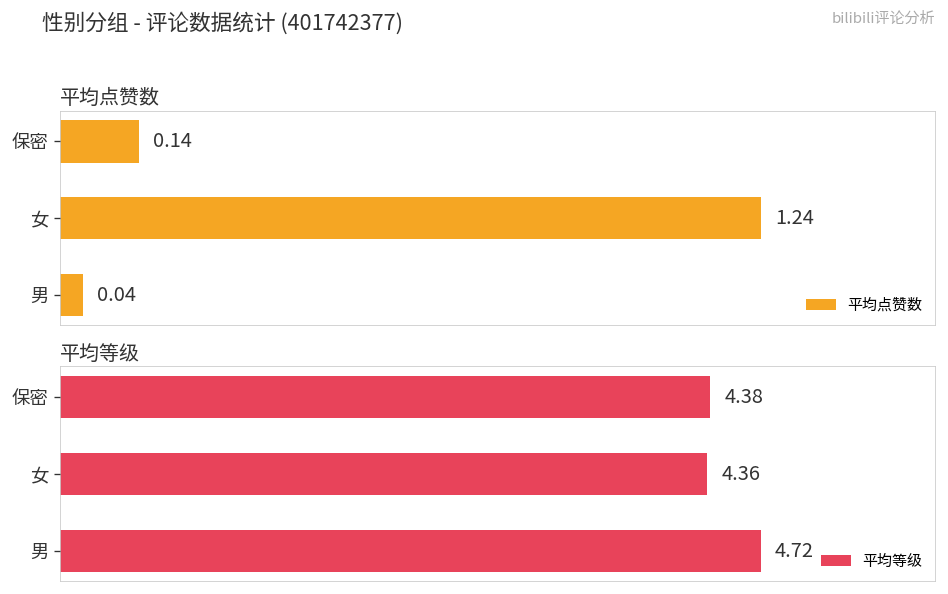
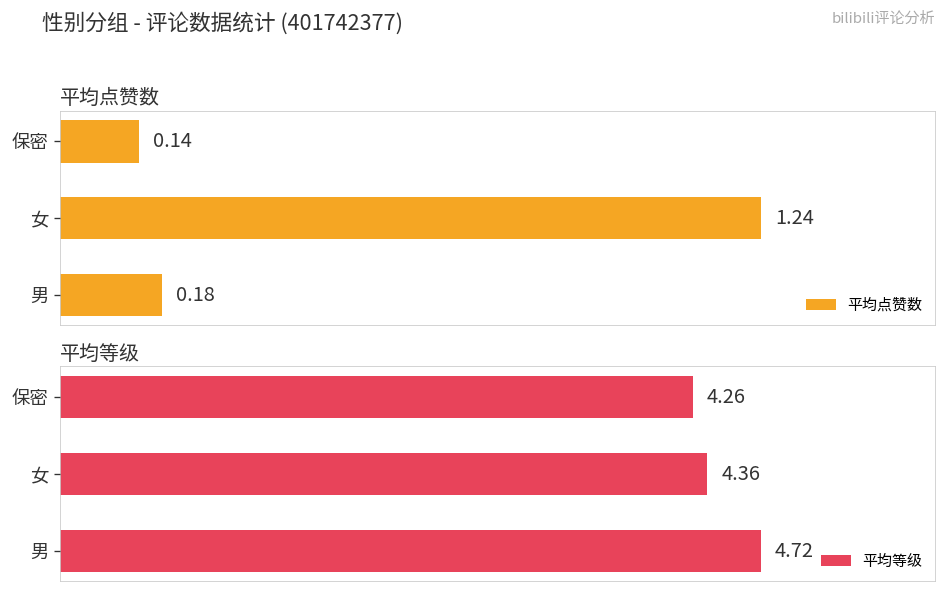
  {
    "平均点赞数": {
      "保密": 0.14,
      "女": 1.24,
-     "男": 0.04
+     "男": 0.18
    },
    "平均等级": {
-     "保密": 4.38,
+     "保密": 4.26,
      "女": 4.36,
      "男": 4.72
    }
  }
